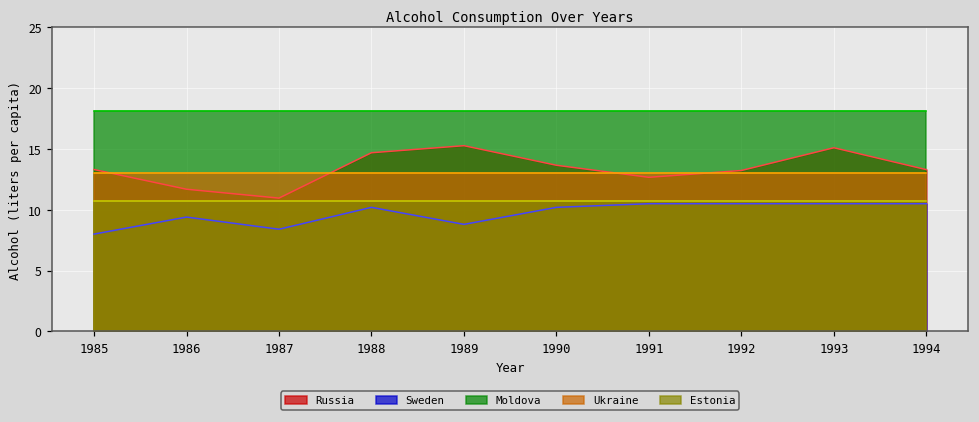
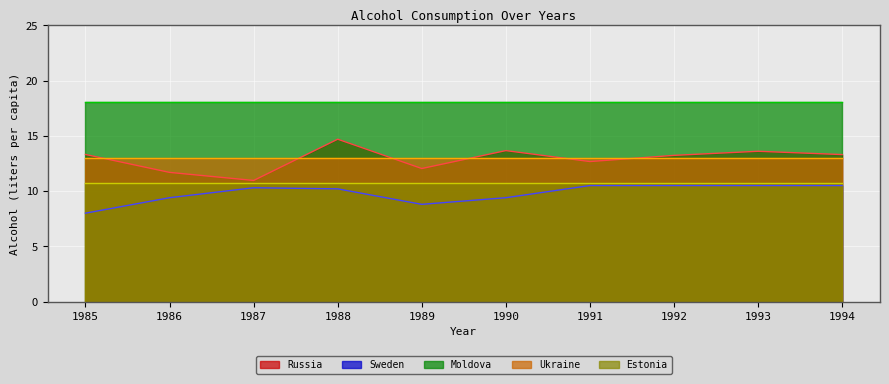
  {
    "Russia": {
      "1985": 13.3,
      "1986": 11.7,
      "1988": 14.7,
-     "1989": 15.3,
+     "1989": 12.0,
      "1990": 13.7,
      "1991": 12.7,
-     "1993": 15.1,
+     "1993": 13.6,
      "1994": 13.3
    },
    "Sweden": {
      "1985": 8.0,
      "1986": 9.4,
-     "1987": 8.4,
+     "1987": 10.3,
      "1988": 10.2,
      "1989": 8.8,
-     "1990": 10.2,
+     "1990": 9.4,
      "1991": 10.5,
      "1992": 10.5,
      "1993": 10.5,
      "1994": 10.5
    },
    "Moldova": {
      "1985": 18.1,
      "1986": 18.1,
      "1987": 18.1,
      "1988": 18.1,
      "1989": 18.1,
      "1990": 18.1,
      "1991": 18.1,
      "1992": 18.1,
      "1993": 18.1,
      "1994": 18.1
    },
    "Ukraine": {
      "1985": 13.0,
      "1986": 13.0,
      "1987": 13.0,
      "1988": 13.0,
      "1989": 13.0,
      "1990": 13.0,
      "1991": 13.0,
      "1993": 13.0,
      "1994": 13.0
    },
    "Estonia": {
      "1985": 10.7,
      "1986": 10.7,
      "1988": 10.7,
      "1989": 10.7,
      "1990": 10.7,
      "1991": 10.7,
      "1992": 10.7,
      "1993": 10.7,
      "1994": 10.7
    }
  }
